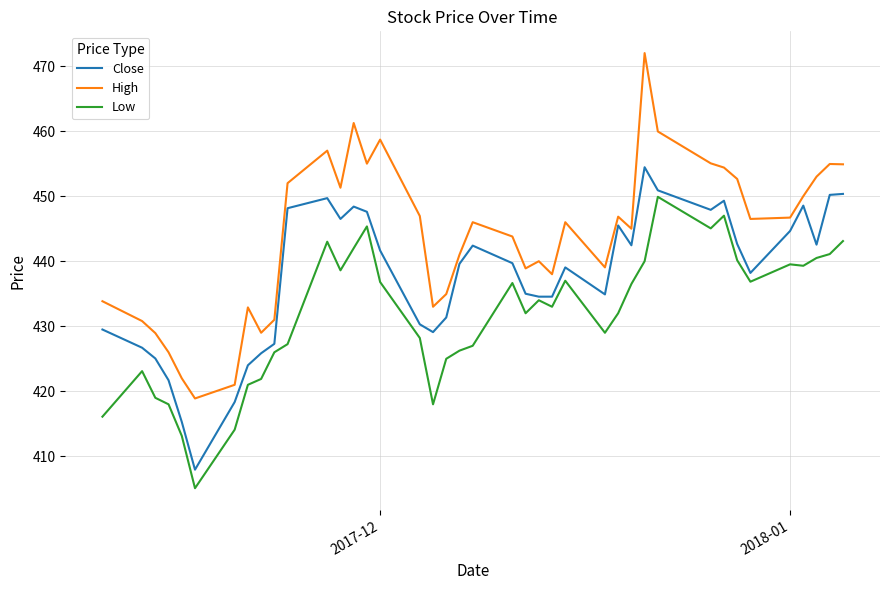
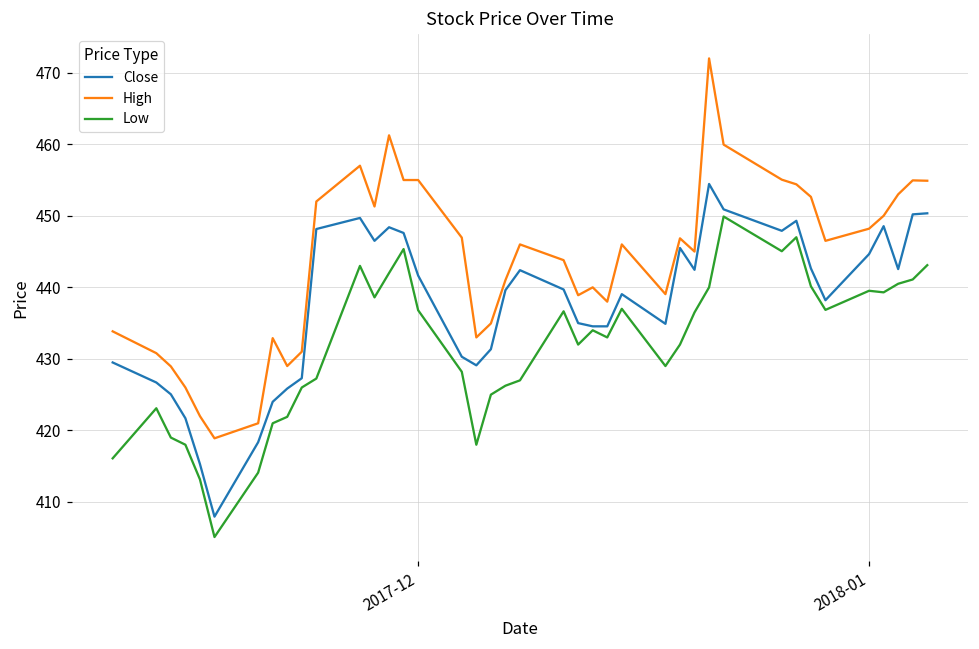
  {
    "Close": {
      "2017-12": 442,
      "2018-01": 445
    },
    "High": {
-     "2017-12": 459,
-     "2018-01": 447
+     "2017-12": 455,
+     "2018-01": 448
    },
    "Low": {
      "2017-12": 437,
      "2018-01": 440
    }
  }
